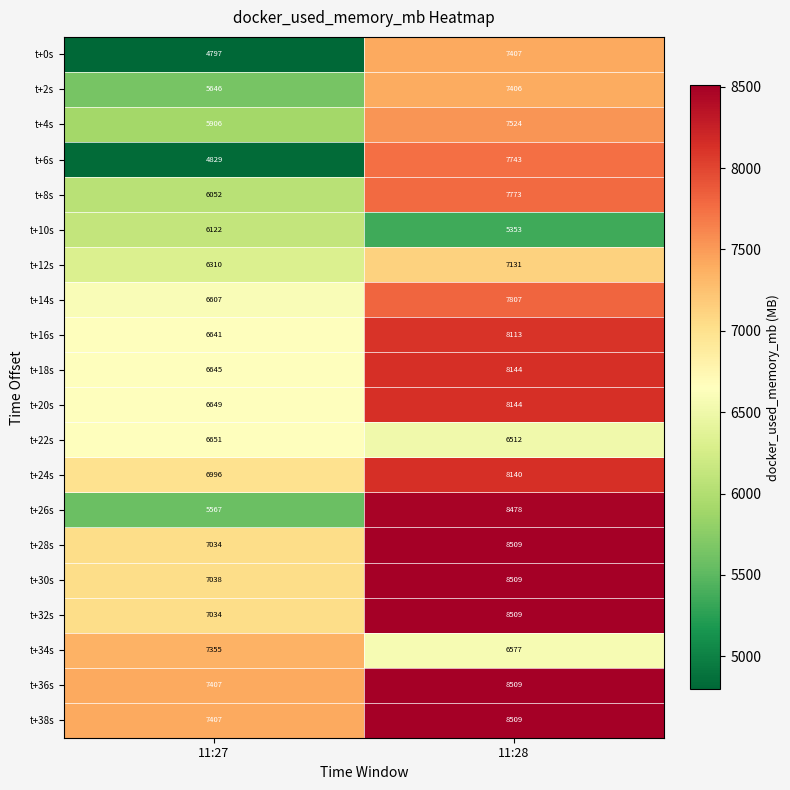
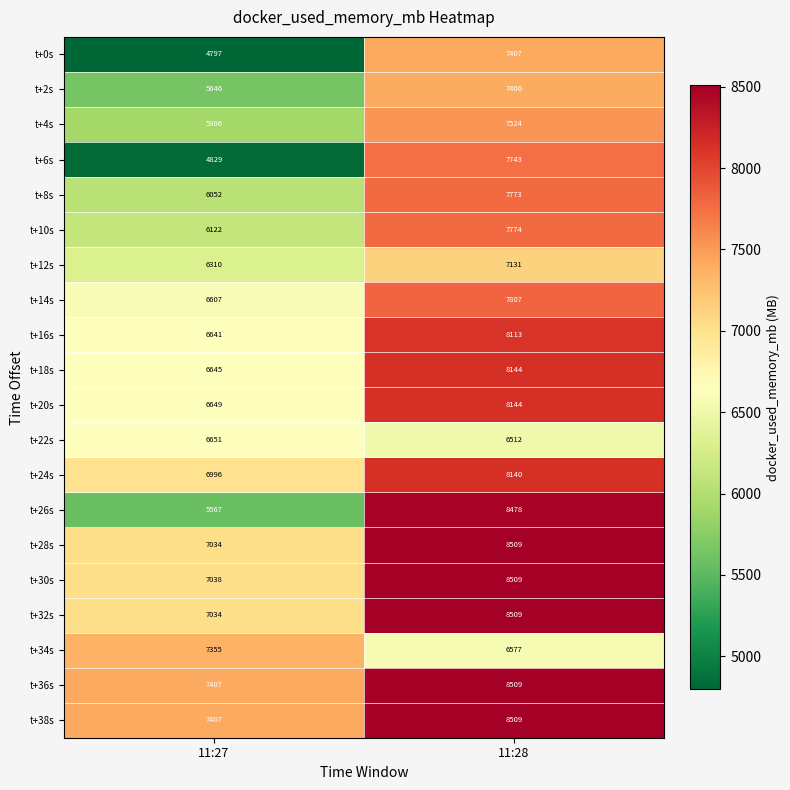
  {
    "t+0s": {
      "11:27": 4797,
      "11:28": 7407
    },
    "t+2s": {
      "11:27": 5646,
      "11:28": 7406
    },
    "t+4s": {
      "11:27": 5906,
      "11:28": 7524
    },
    "t+6s": {
      "11:27": 4829,
      "11:28": 7743
    },
    "t+8s": {
      "11:27": 6052,
      "11:28": 7773
    },
    "t+10s": {
      "11:27": 6122,
-     "11:28": 5353
+     "11:28": 7774
    },
    "t+12s": {
      "11:27": 6310,
      "11:28": 7131
    },
    "t+14s": {
      "11:27": 6607,
      "11:28": 7807
    },
    "t+16s": {
      "11:27": 6641,
      "11:28": 8113
    },
    "t+18s": {
      "11:27": 6645,
      "11:28": 8144
    },
    "t+20s": {
      "11:27": 6649,
      "11:28": 8144
    },
    "t+22s": {
      "11:27": 6651,
      "11:28": 6512
    },
    "t+24s": {
      "11:27": 6996,
      "11:28": 8140
    },
    "t+26s": {
      "11:27": 5567,
      "11:28": 8478
    },
    "t+28s": {
      "11:27": 7034,
      "11:28": 8509
    },
    "t+30s": {
      "11:27": 7038,
      "11:28": 8509
    },
    "t+32s": {
      "11:27": 7034,
      "11:28": 8509
    },
    "t+34s": {
      "11:27": 7355,
      "11:28": 6577
    },
    "t+36s": {
      "11:27": 7407,
      "11:28": 8509
    },
    "t+38s": {
      "11:27": 7407,
      "11:28": 8509
    }
  }
